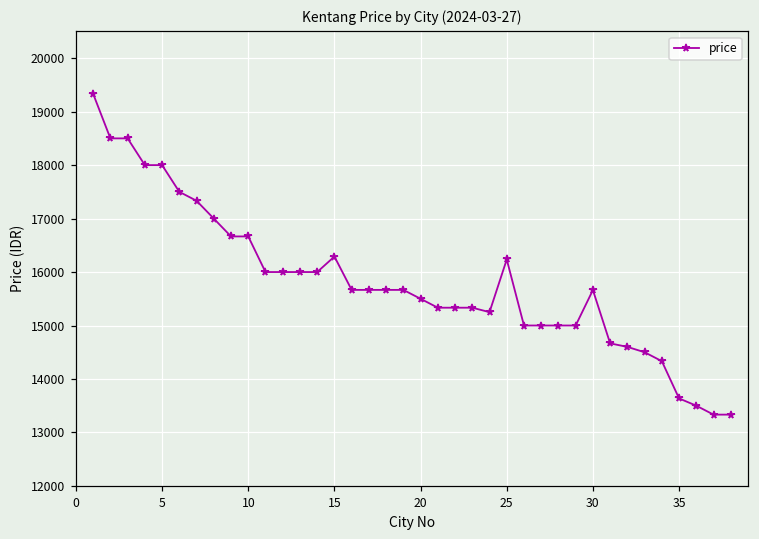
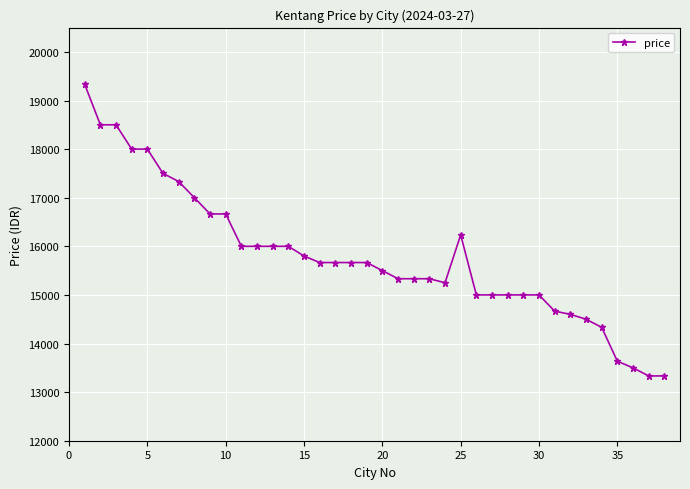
  {
    "5": 18000,
    "10": 16700,
-   "15": 16300,
+   "15": 15800,
    "20": 15500,
    "25": 16200,
-   "30": 15700,
+   "30": 15000,
    "35": 13600
  }
